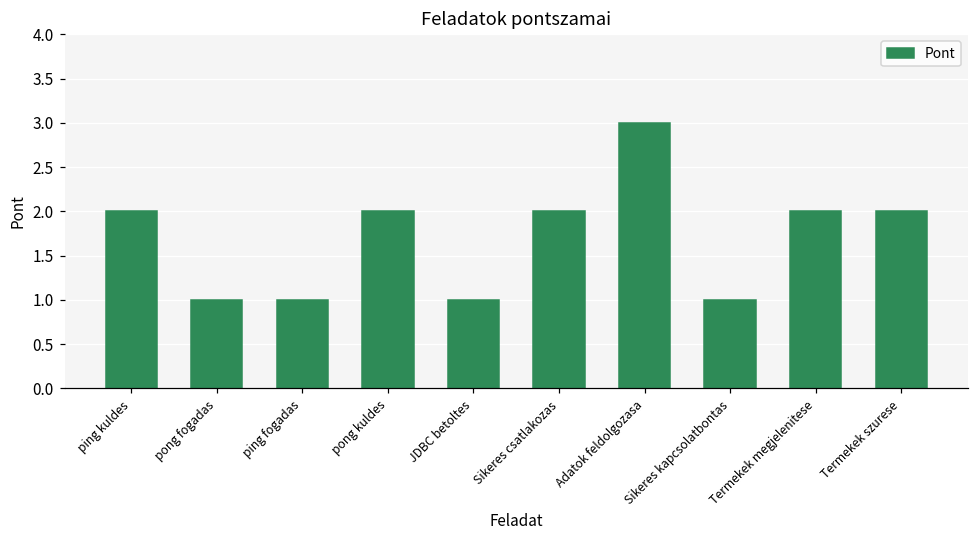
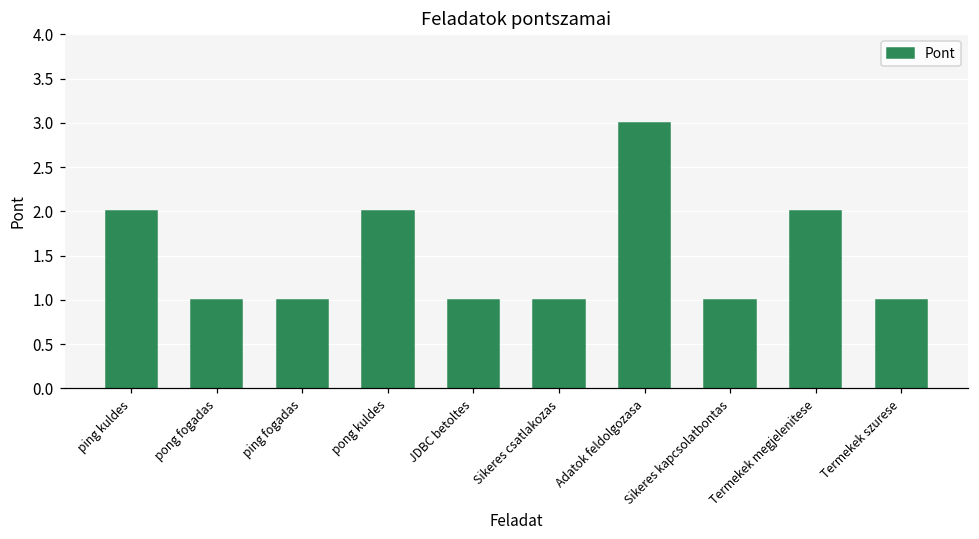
  {
    "ping kuldes": 2,
    "pong fogadas": 1,
    "ping fogadas": 1,
    "pong kuldes": 2,
    "JDBC betoltes": 1,
-   "Sikeres csatlakozas": 2,
+   "Sikeres csatlakozas": 1,
    "Adatok feldolgozasa": 3,
    "Sikeres kapcsolatbontas": 1,
    "Termekek megjelenitese": 2,
-   "Termekek szurese": 2
+   "Termekek szurese": 1
  }
